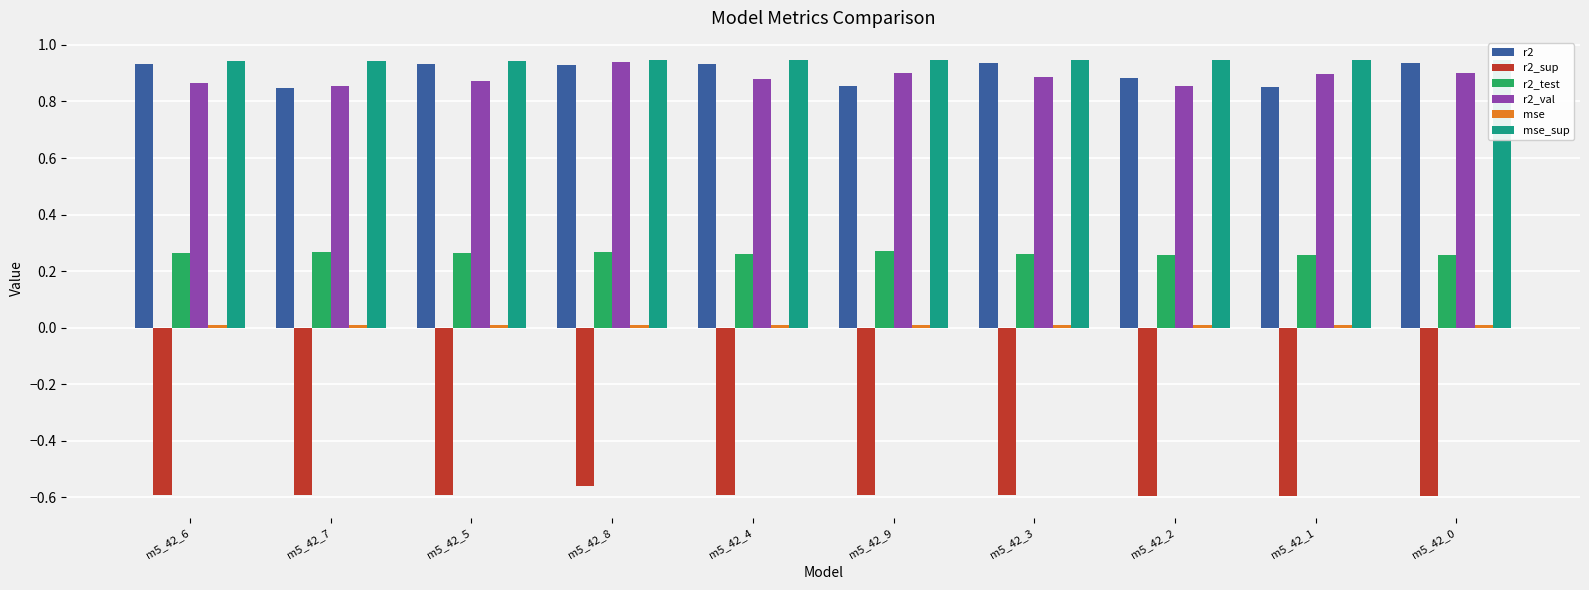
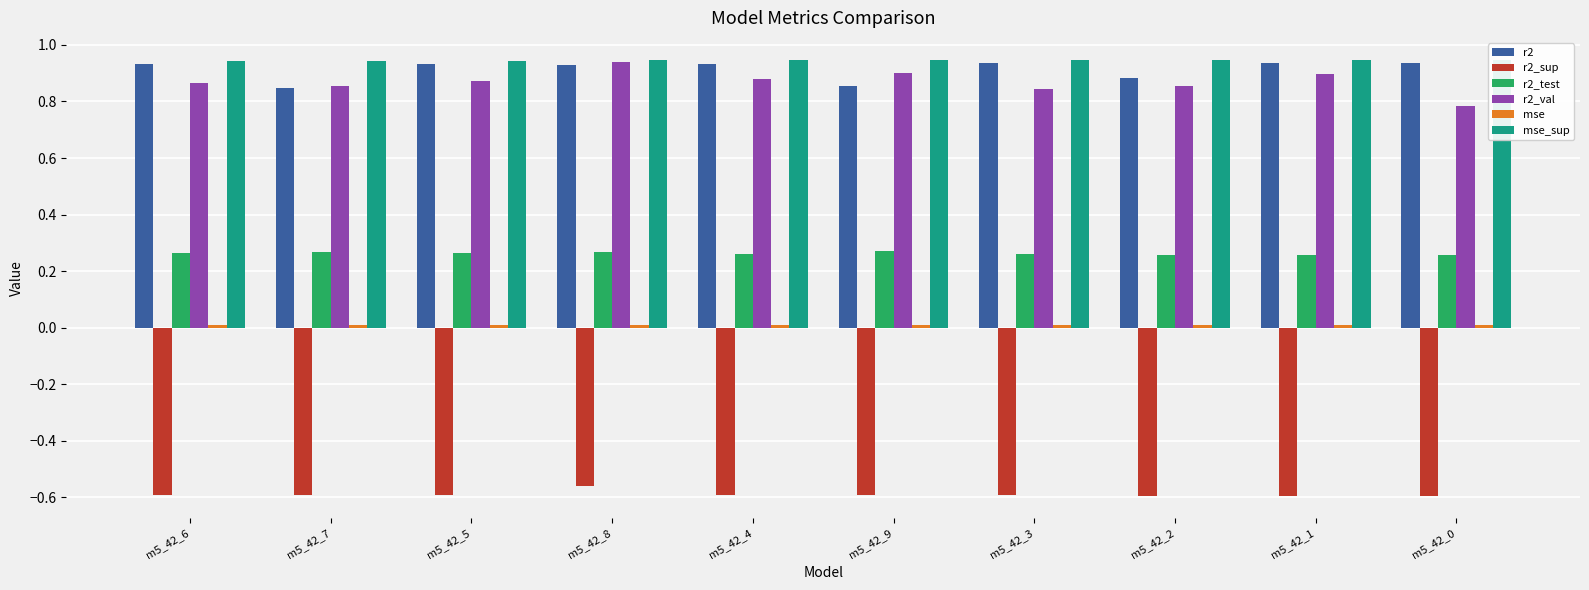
  {
    "r2": {
      "m5_42_6": 0.93,
      "m5_42_7": 0.85,
      "m5_42_5": 0.93,
      "m5_42_8": 0.93,
      "m5_42_4": 0.93,
      "m5_42_9": 0.85,
      "m5_42_3": 0.93,
      "m5_42_2": 0.88,
-     "m5_42_1": 0.85,
+     "m5_42_1": 0.93,
      "m5_42_0": 0.93
    },
    "r2_sup": {
      "m5_42_6": -0.59,
      "m5_42_7": -0.59,
      "m5_42_5": -0.59,
      "m5_42_8": -0.56,
      "m5_42_4": -0.59,
      "m5_42_9": -0.59,
      "m5_42_3": -0.59,
      "m5_42_2": -0.59,
      "m5_42_1": -0.59,
      "m5_42_0": -0.60
    },
    "r2_val": {
      "m5_42_6": 0.86,
      "m5_42_7": 0.85,
      "m5_42_5": 0.87,
      "m5_42_8": 0.94,
      "m5_42_4": 0.88,
      "m5_42_9": 0.90,
-     "m5_42_3": 0.89,
+     "m5_42_3": 0.85,
      "m5_42_2": 0.85,
      "m5_42_1": 0.90,
-     "m5_42_0": 0.90
+     "m5_42_0": 0.79
    },
    "mse": {
      "m5_42_6": 0.01,
      "m5_42_7": 0.01,
      "m5_42_5": 0.01,
      "m5_42_8": 0.01,
      "m5_42_4": 0.01,
      "m5_42_9": 0.01,
      "m5_42_3": 0.01,
      "m5_42_2": 0.01,
      "m5_42_1": 0.01,
      "m5_42_0": 0.01
    }
  }
